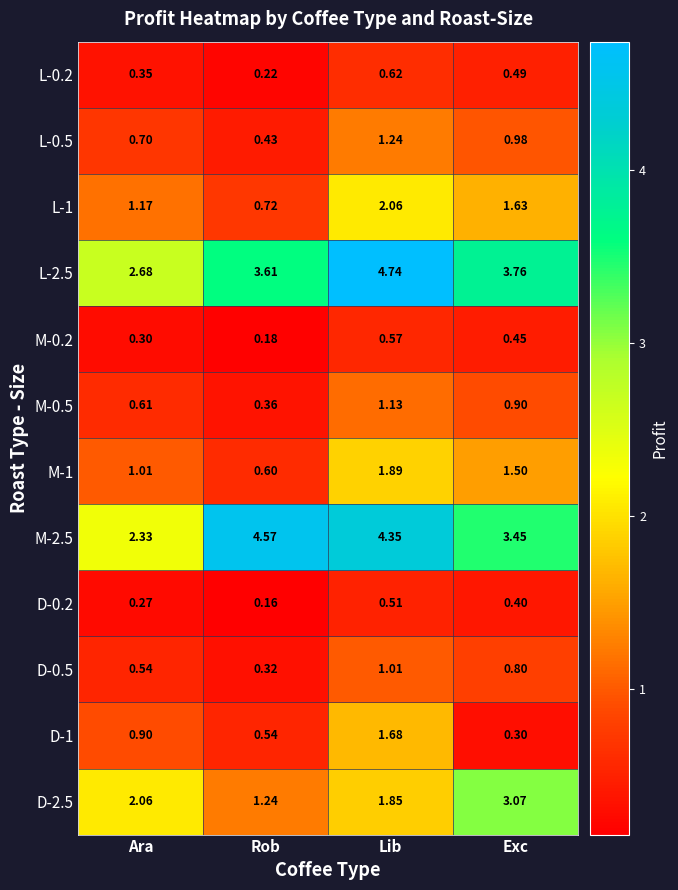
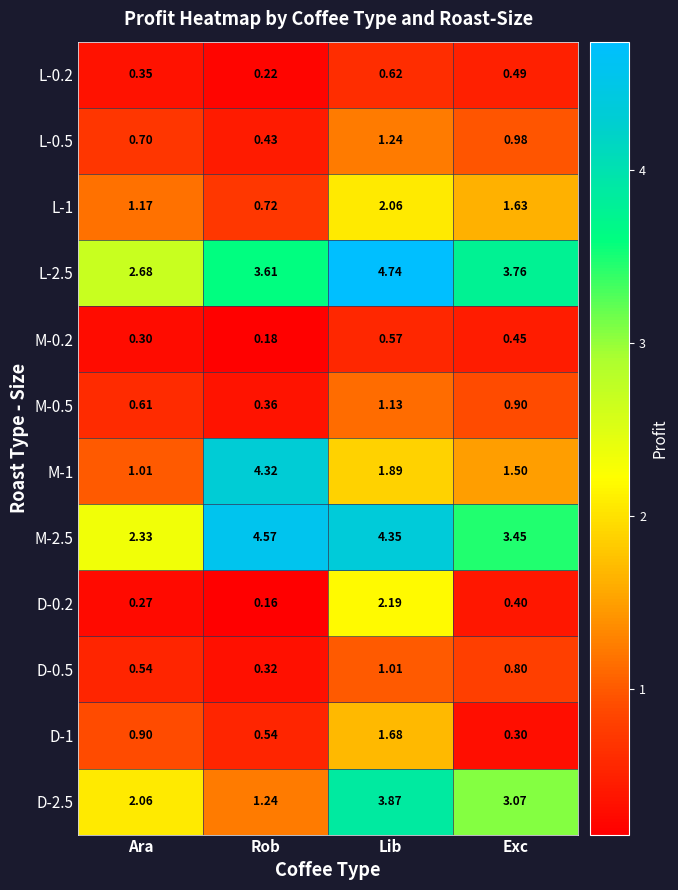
  {
    "L-0.2": {
      "Ara": 0.35,
      "Rob": 0.22,
      "Lib": 0.62,
      "Exc": 0.49
    },
    "L-0.5": {
      "Ara": 0.70,
      "Rob": 0.43,
      "Lib": 1.24,
      "Exc": 0.98
    },
    "L-1": {
      "Ara": 1.17,
      "Rob": 0.72,
      "Lib": 2.06,
      "Exc": 1.63
    },
    "L-2.5": {
      "Ara": 2.68,
      "Rob": 3.61,
      "Lib": 4.74,
      "Exc": 3.76
    },
    "M-0.2": {
      "Ara": 0.30,
      "Rob": 0.18,
      "Lib": 0.57,
      "Exc": 0.45
    },
    "M-0.5": {
      "Ara": 0.61,
      "Rob": 0.36,
      "Lib": 1.13,
      "Exc": 0.90
    },
    "M-1": {
      "Ara": 1.01,
-     "Rob": 0.60,
+     "Rob": 4.32,
      "Lib": 1.89,
      "Exc": 1.50
    },
    "M-2.5": {
      "Ara": 2.33,
      "Rob": 4.57,
      "Lib": 4.35,
      "Exc": 3.45
    },
    "D-0.2": {
      "Ara": 0.27,
      "Rob": 0.16,
-     "Lib": 0.51,
+     "Lib": 2.19,
      "Exc": 0.40
    },
    "D-0.5": {
      "Ara": 0.54,
      "Rob": 0.32,
      "Lib": 1.01,
      "Exc": 0.80
    },
    "D-1": {
      "Ara": 0.90,
      "Rob": 0.54,
      "Lib": 1.68,
      "Exc": 0.30
    },
    "D-2.5": {
      "Ara": 2.06,
      "Rob": 1.24,
-     "Lib": 1.85,
+     "Lib": 3.87,
      "Exc": 3.07
    }
  }
